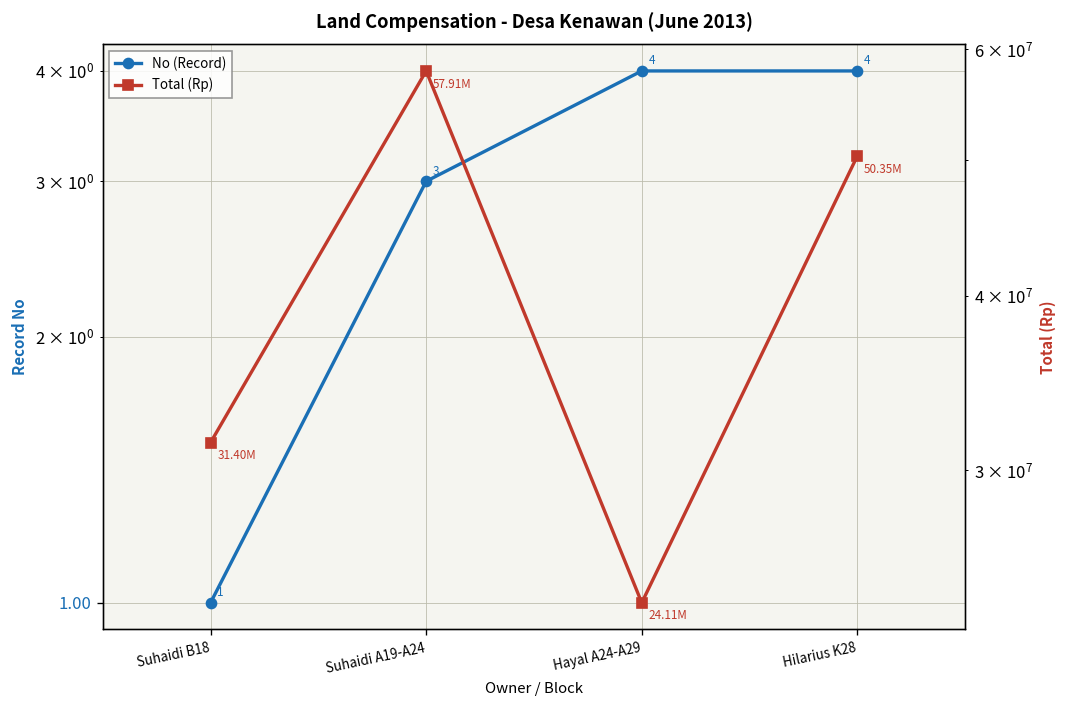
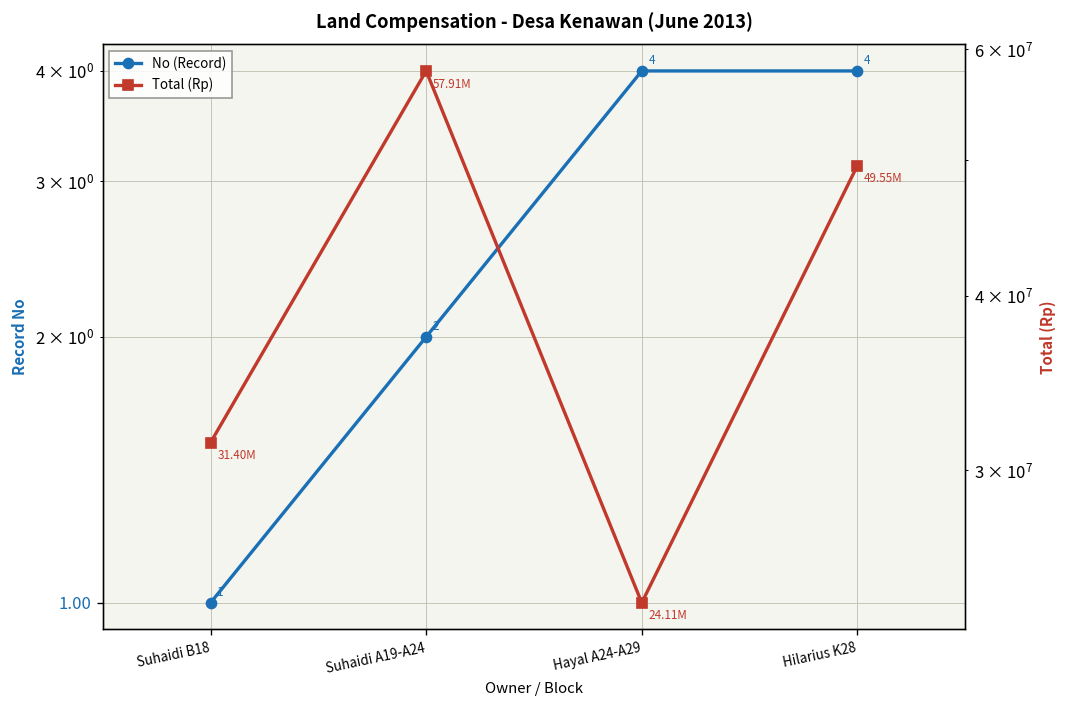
  {
    "No (Record)": {
      "Suhaidi B18": "1",
-     "Suhaidi A19-A24": "3",
+     "Suhaidi A19-A24": "2",
      "Hayal A24-A29": "4",
      "Hilarius K28": "4"
    },
    "Total (Rp)": {
      "Suhaidi B18": "31.40M",
      "Suhaidi A19-A24": "57.91M",
      "Hayal A24-A29": "24.11M",
-     "Hilarius K28": "50.35M"
+     "Hilarius K28": "49.55M"
    }
  }
